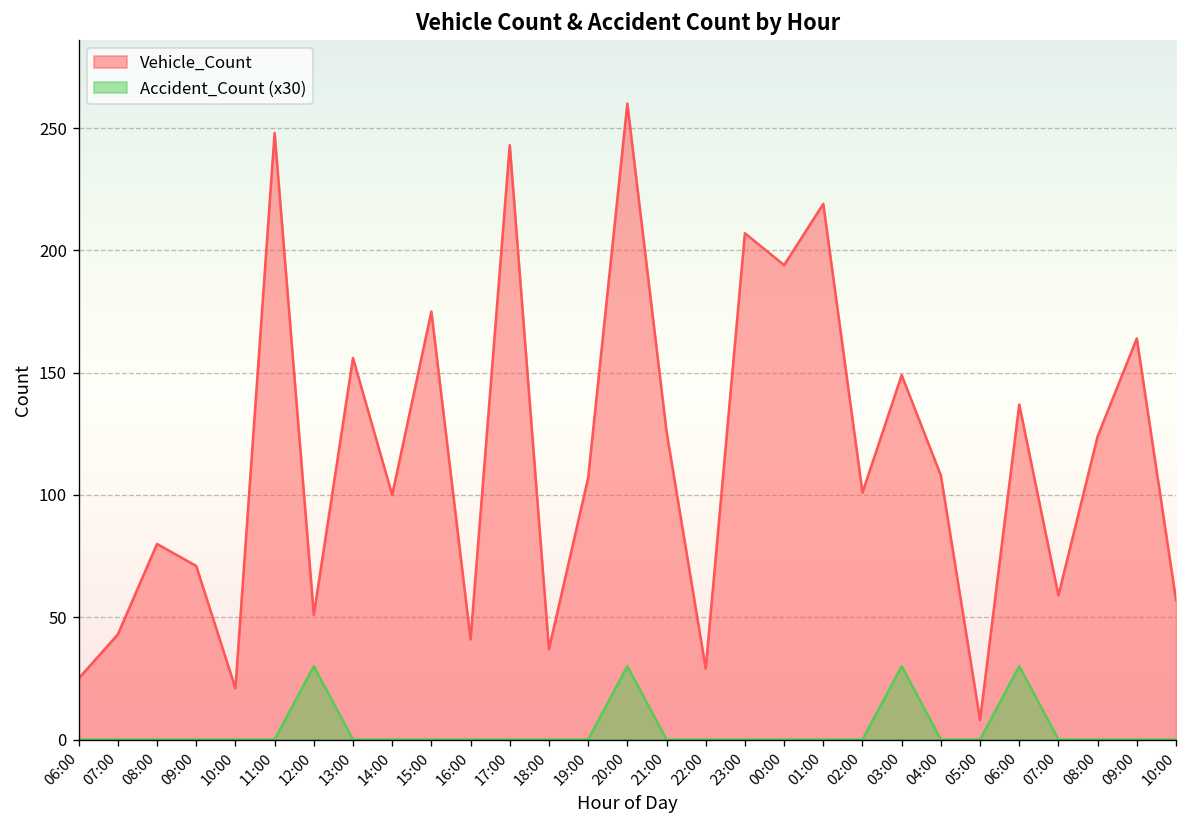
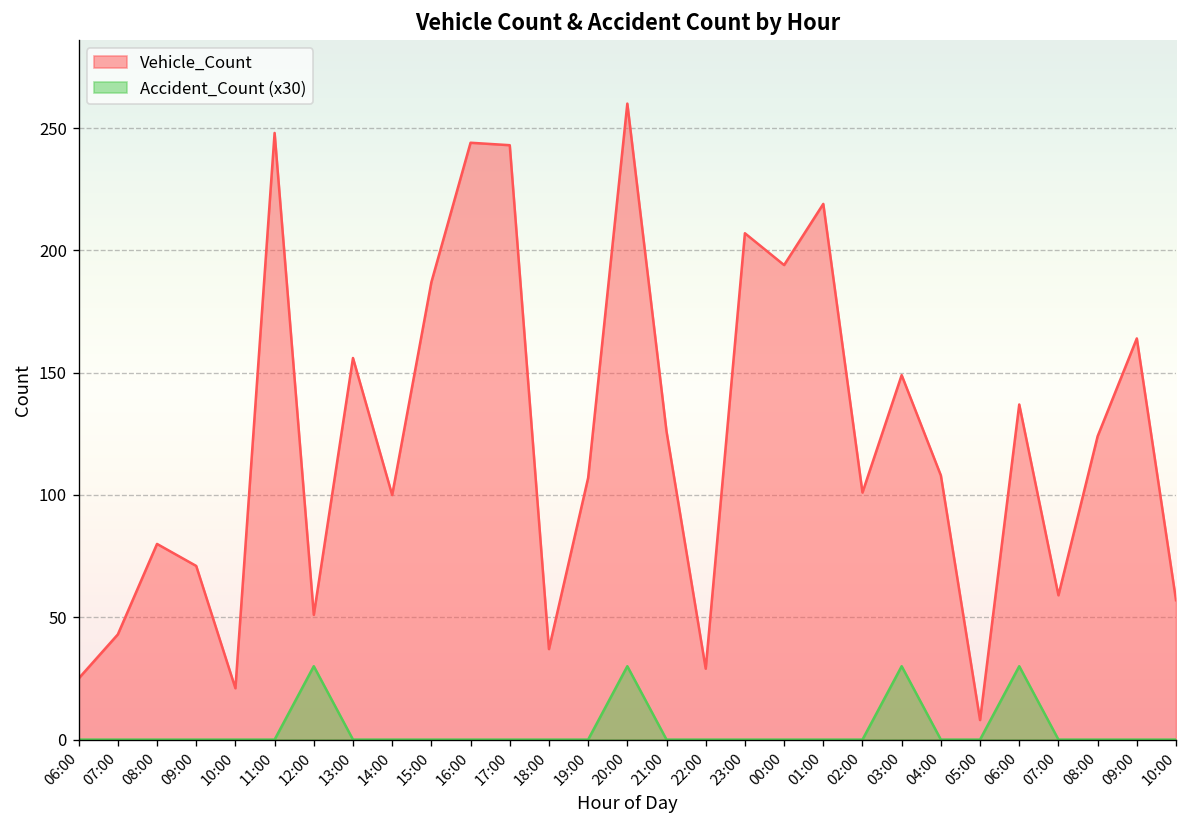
  {
    "Vehicle_Count": {
      "11:00": 248,
      "12:00": 51,
      "13:00": 156,
      "14:00": 100,
-     "15:00": 175,
-     "16:00": 41,
+     "15:00": 187,
+     "16:00": 244,
      "17:00": 243,
      "18:00": 37,
      "19:00": 107,
      "20:00": 260,
      "21:00": 126,
      "22:00": 29,
      "23:00": 207,
      "00:00": 194,
      "01:00": 219,
      "02:00": 101,
      "03:00": 149,
      "04:00": 108,
      "05:00": 8
    },
    "Accident_Count (x30)": {
      "11:00": 0,
      "12:00": 30,
      "13:00": 0,
      "14:00": 0,
      "15:00": 0,
      "16:00": 0,
      "17:00": 0,
      "18:00": 0,
      "19:00": 0,
      "20:00": 30,
      "21:00": 0,
      "22:00": 0,
      "23:00": 0,
      "00:00": 0,
      "01:00": 0,
      "02:00": 0,
      "03:00": 30,
      "04:00": 0,
      "05:00": 0
    }
  }
